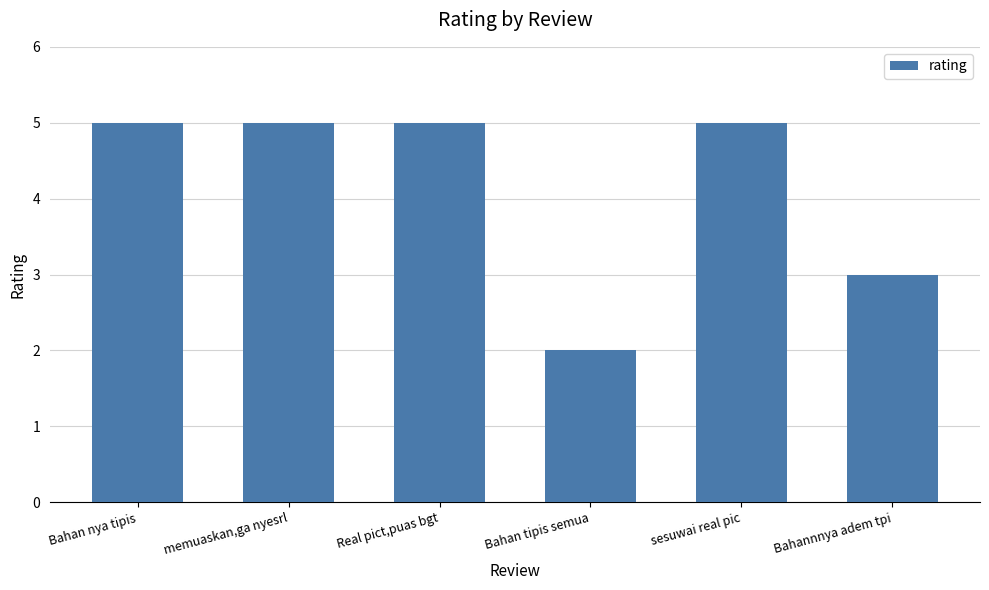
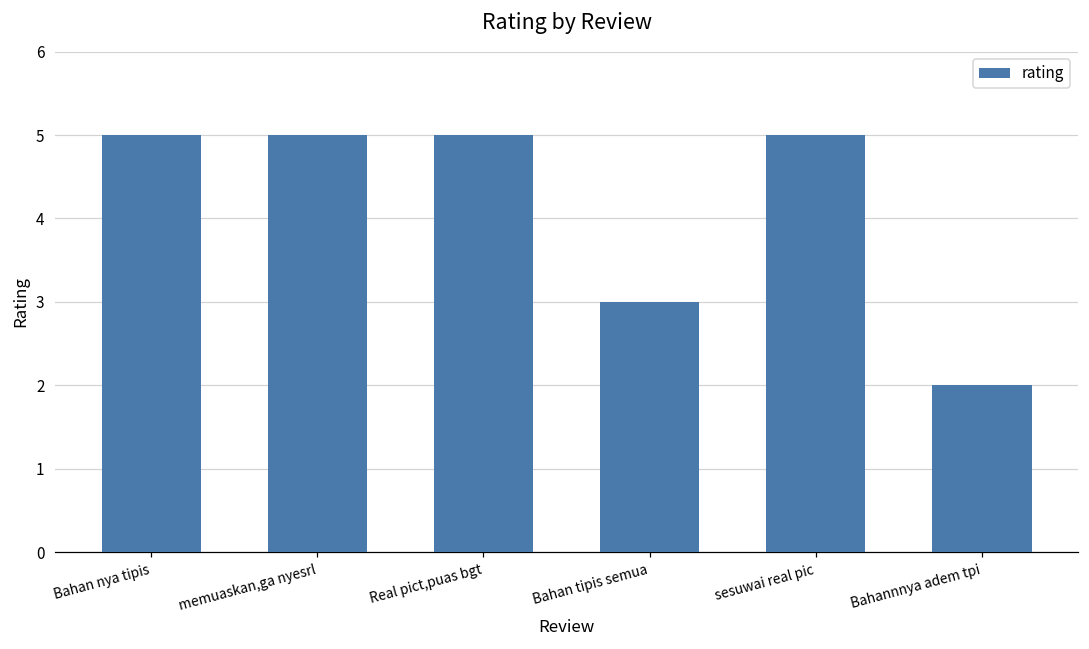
  {
    "Bahan nya tipis": 5,
    "memuaskan,ga nyesrl": 5,
    "Real pict,puas bgt": 5,
-   "Bahan tipis semua": 2,
+   "Bahan tipis semua": 3,
    "sesuwai real pic": 5,
-   "Bahannnya adem tpi": 3
+   "Bahannnya adem tpi": 2
  }
